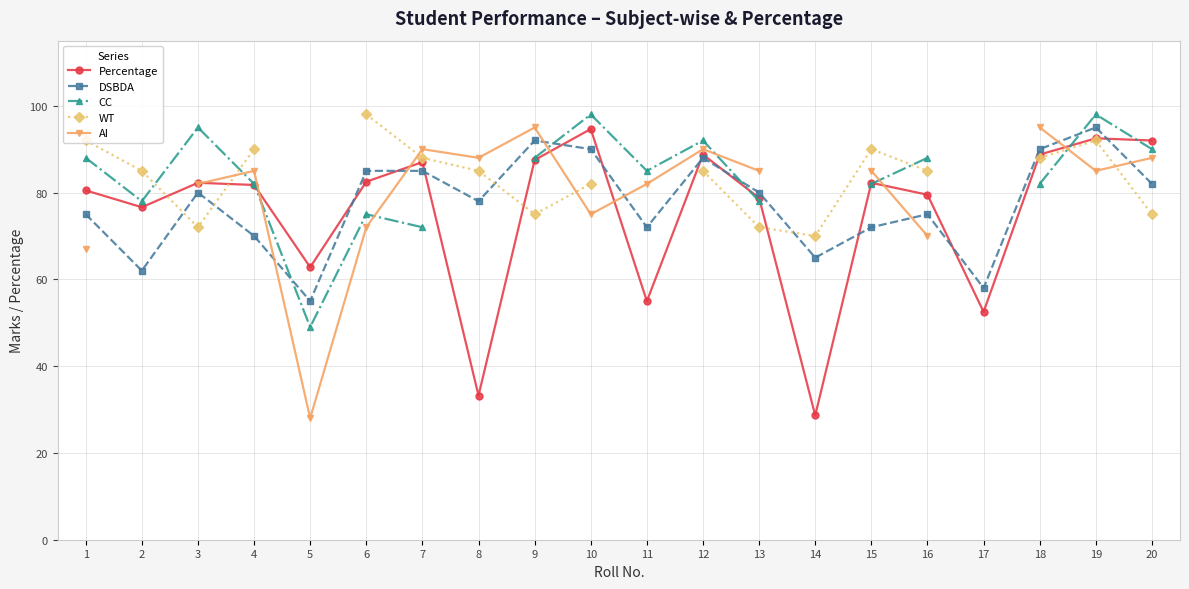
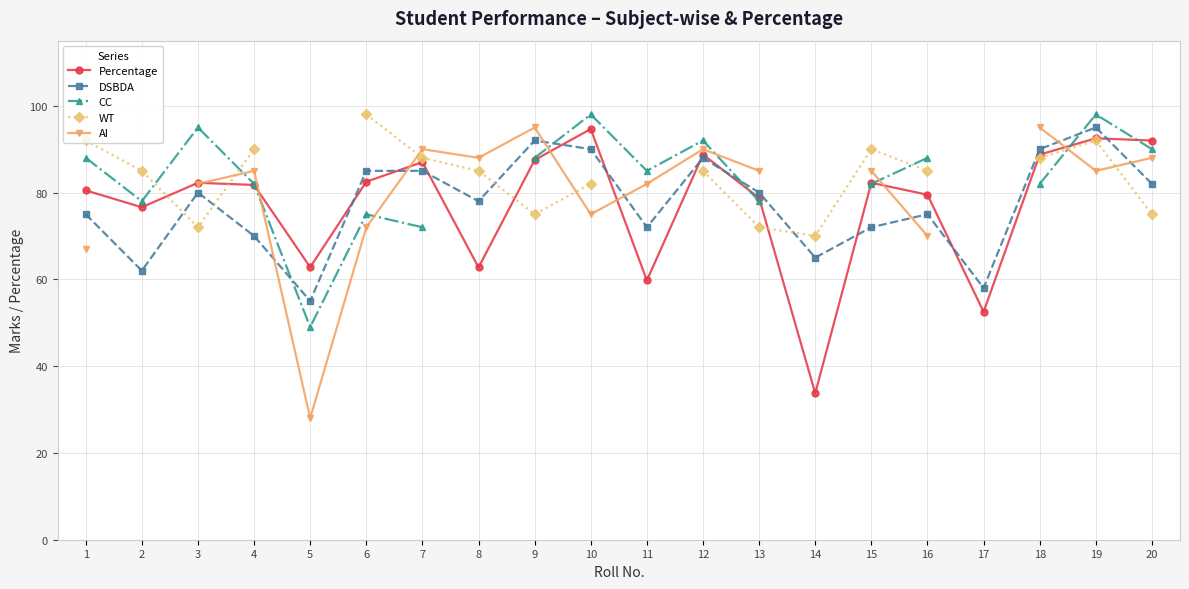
  {
    "Percentage": {
      "1": 81,
      "2": 77,
      "5": 63,
      "6": 83,
      "7": 87,
-     "8": 33,
+     "8": 63,
      "10": 95,
-     "11": 55,
+     "11": 60,
      "12": 89,
      "13": 79,
-     "14": 29,
+     "14": 34,
      "16": 80,
      "17": 53,
      "18": 89,
      "20": 92
    }
  }
